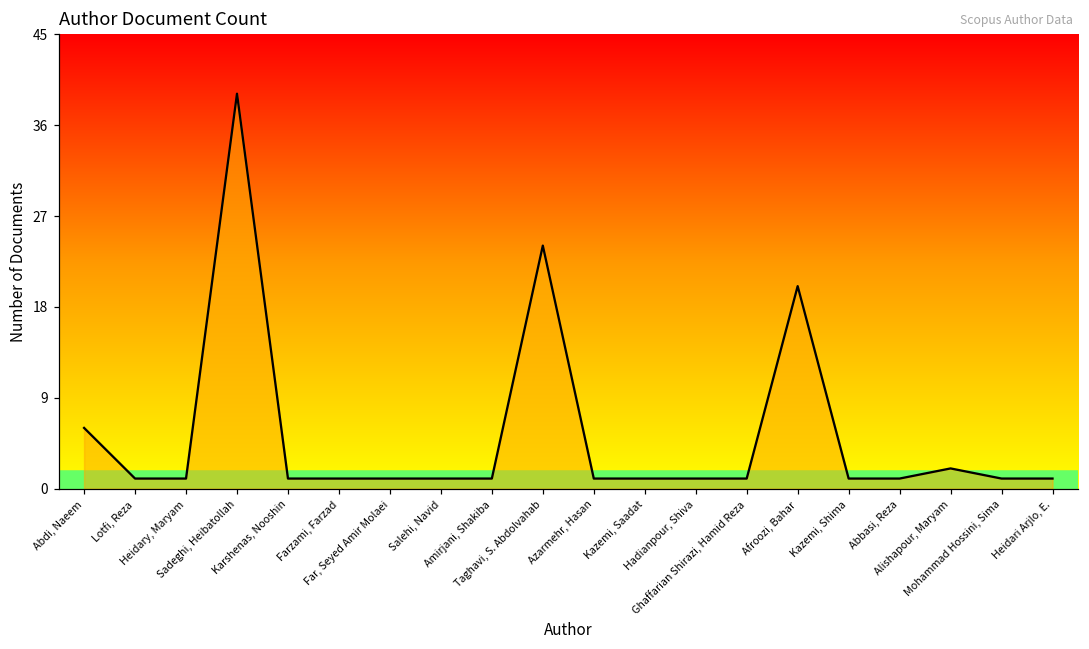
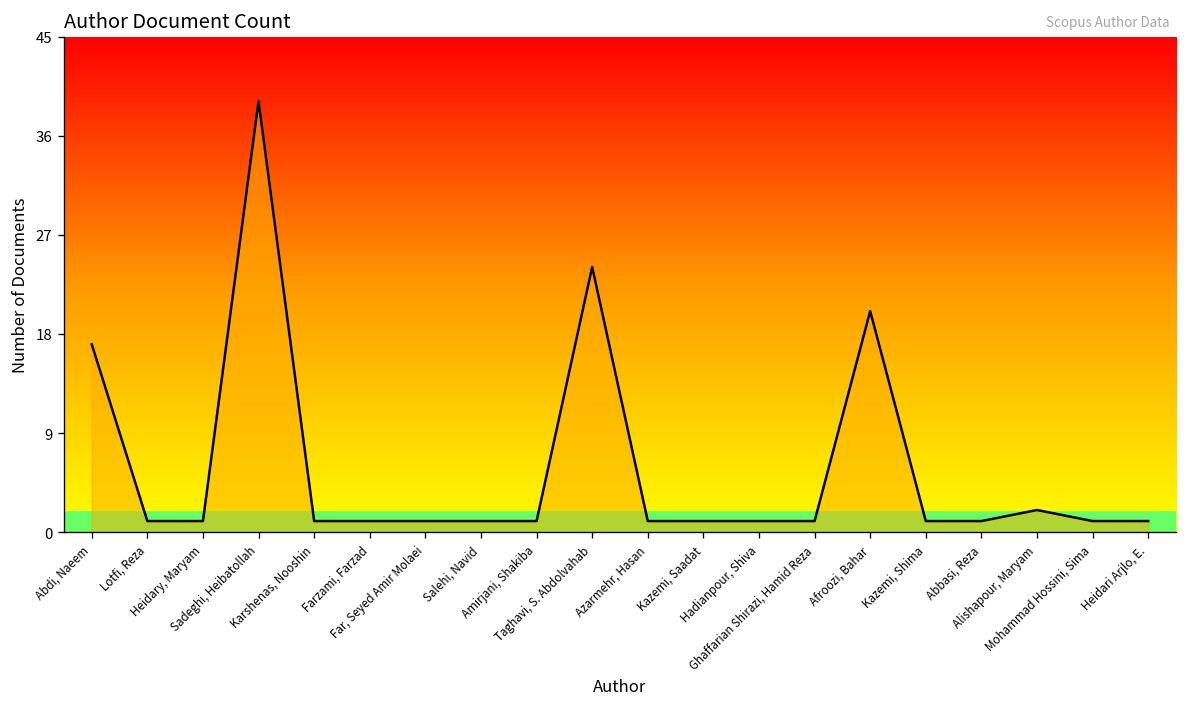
  {
-   "Abdi, Naeem": 6,
+   "Abdi, Naeem": 17,
    "Sadeghi, Heibatollah": 39,
    "Taghavi, S. Abdolvahab": 24,
    "Afroozi, Bahar": 20,
    "Alishapour, Maryam": 2
  }
